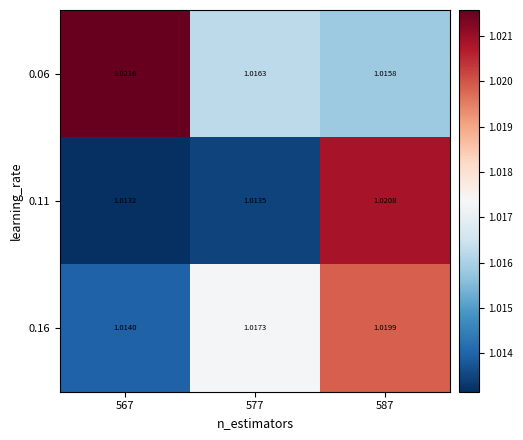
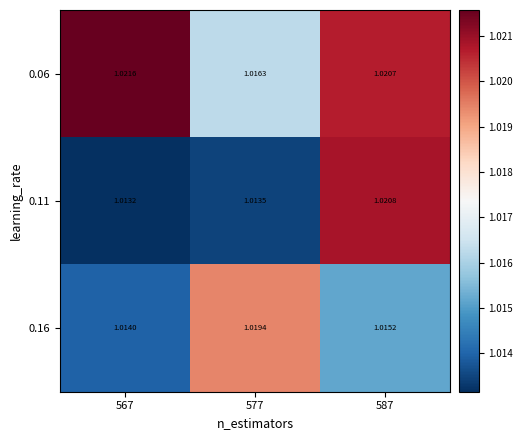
  {
    "0.06": {
      "567": 1.0216,
      "577": 1.0163,
-     "587": 1.0158
+     "587": 1.0207
    },
    "0.11": {
      "567": 1.0132,
      "577": 1.0135,
      "587": 1.0208
    },
    "0.16": {
      "567": 1.0140,
-     "577": 1.0173,
-     "587": 1.0199
+     "577": 1.0194,
+     "587": 1.0152
    }
  }
